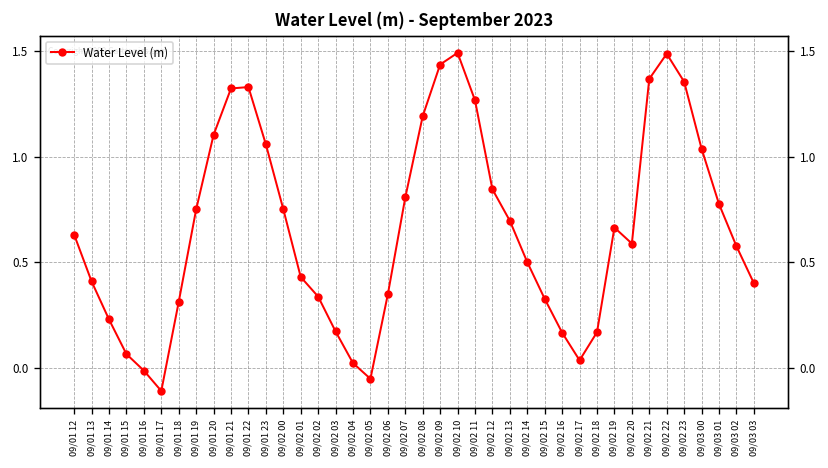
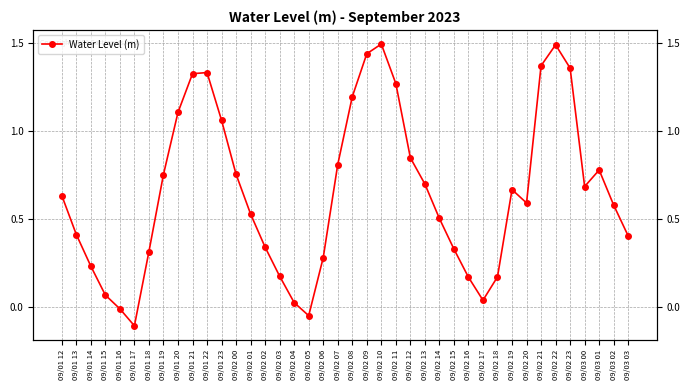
  {
    "09/01 12": 0.63,
    "09/01 13": 0.41,
    "09/01 14": 0.23,
    "09/01 15": 0.07,
    "09/01 16": -0.01,
    "09/01 17": -0.11,
    "09/01 18": 0.31,
    "09/01 19": 0.75,
    "09/01 20": 1.10,
    "09/01 21": 1.32,
    "09/01 22": 1.33,
    "09/01 23": 1.06,
    "09/02 00": 0.75,
-   "09/02 01": 0.43,
+   "09/02 01": 0.53,
    "09/02 02": 0.34,
    "09/02 03": 0.17,
    "09/02 04": 0.02,
    "09/02 05": -0.05,
-   "09/02 06": 0.35,
+   "09/02 06": 0.28,
    "09/02 07": 0.81,
    "09/02 08": 1.19,
    "09/02 09": 1.44,
    "09/02 10": 1.49,
    "09/02 11": 1.27,
    "09/02 12": 0.85,
    "09/02 13": 0.70,
    "09/02 14": 0.50,
    "09/02 15": 0.33,
    "09/02 16": 0.17,
    "09/02 17": 0.04,
    "09/02 18": 0.17,
    "09/02 19": 0.66,
    "09/02 20": 0.59,
    "09/02 21": 1.37,
    "09/02 22": 1.49,
    "09/02 23": 1.36,
-   "09/03 00": 1.04,
+   "09/03 00": 0.68,
    "09/03 01": 0.78,
    "09/03 02": 0.58,
    "09/03 03": 0.40
  }
